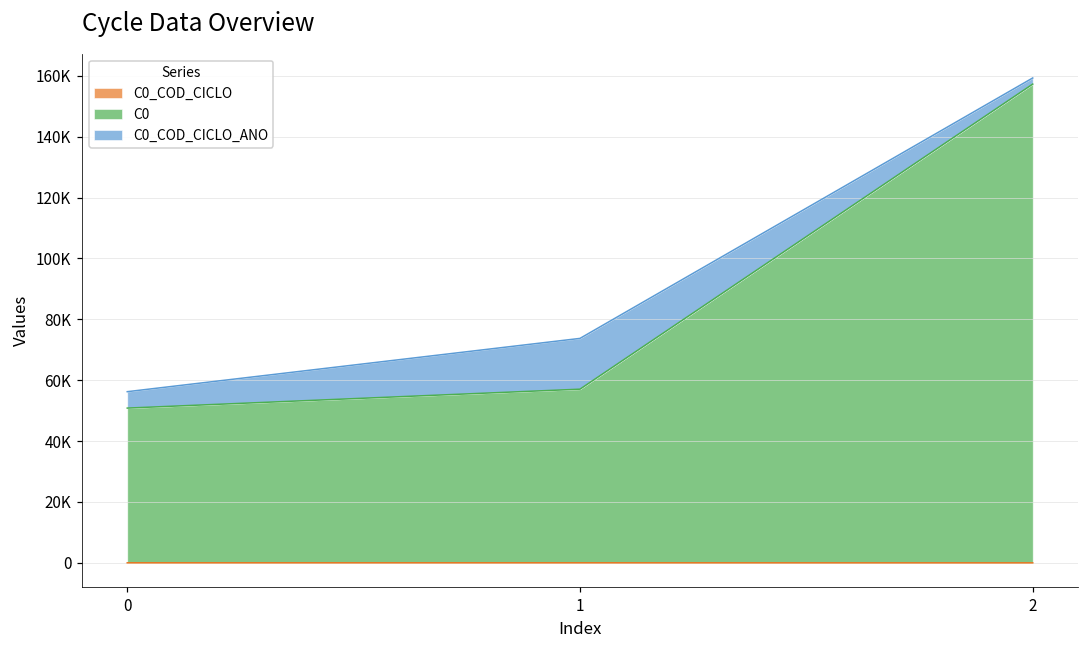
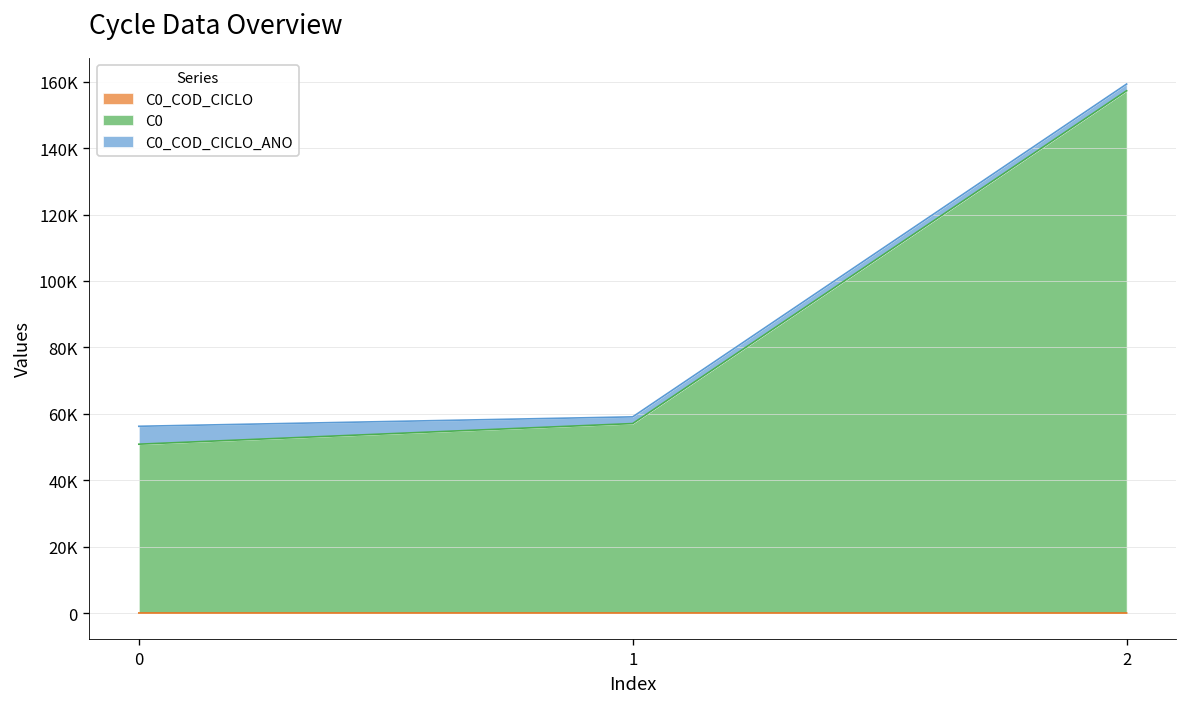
  {
    "C0_COD_CICLO": {
      "0": 0,
      "1": 0,
      "2": 0
    },
    "C0": {
      "0": 51000,
      "1": 57000,
      "2": 157000
    },
    "C0_COD_CICLO_ANO": {
      "0": 5000,
-     "1": 17000,
+     "1": 2000,
      "2": 2000
    }
  }
